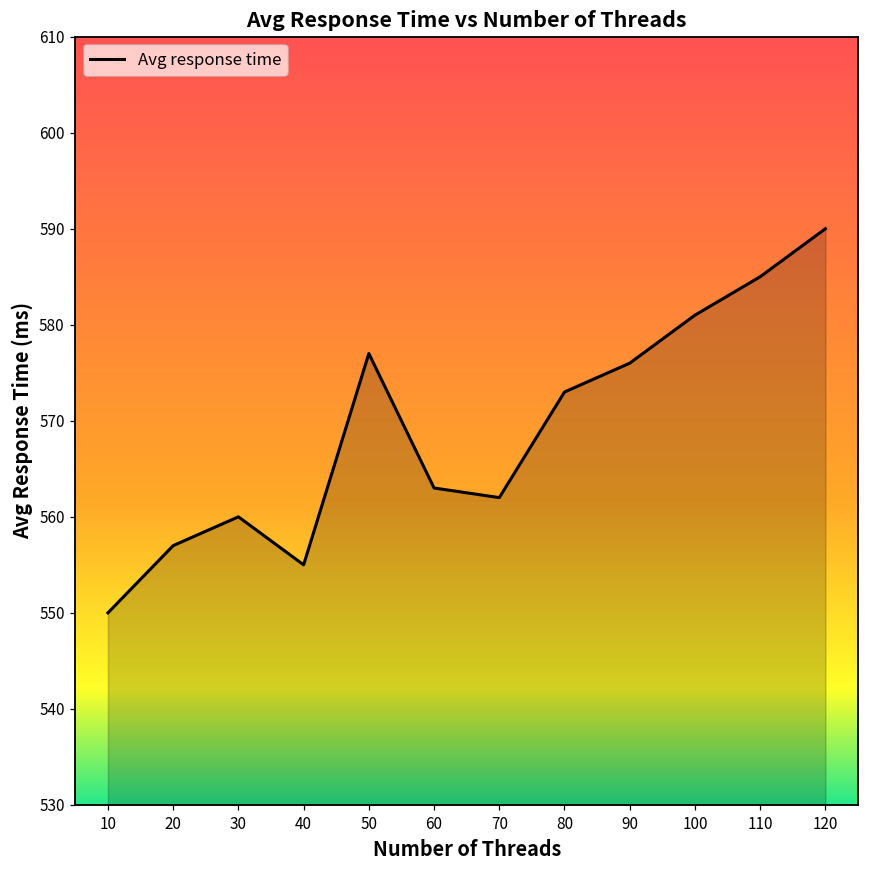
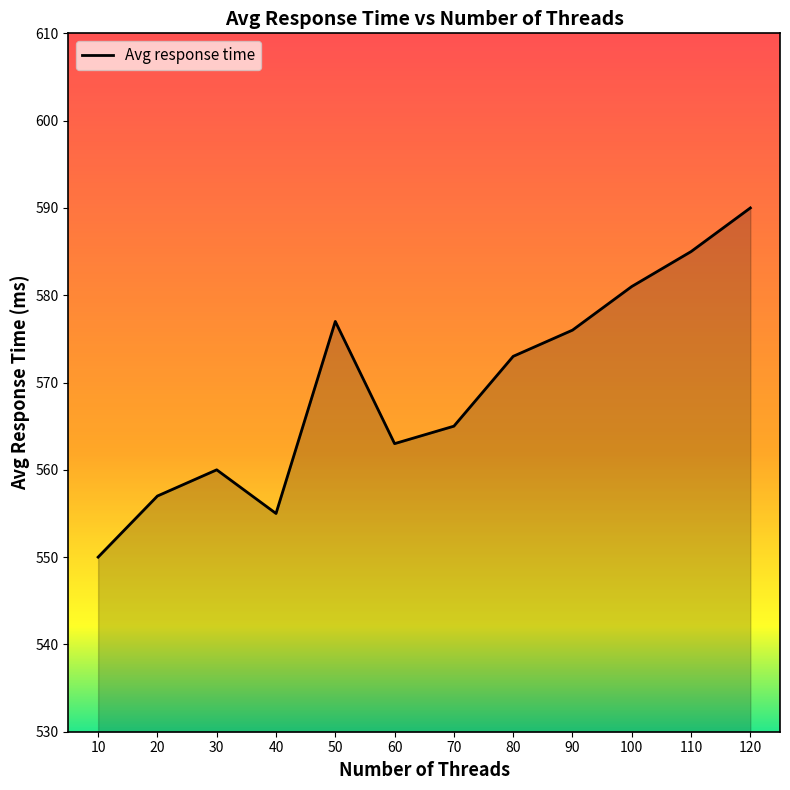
  {
    "10": 550,
    "20": 557,
    "30": 560,
    "40": 555,
    "50": 577,
    "60": 563,
-   "70": 562,
+   "70": 565,
    "80": 573,
    "90": 576,
    "100": 581,
    "110": 585,
    "120": 590
  }
